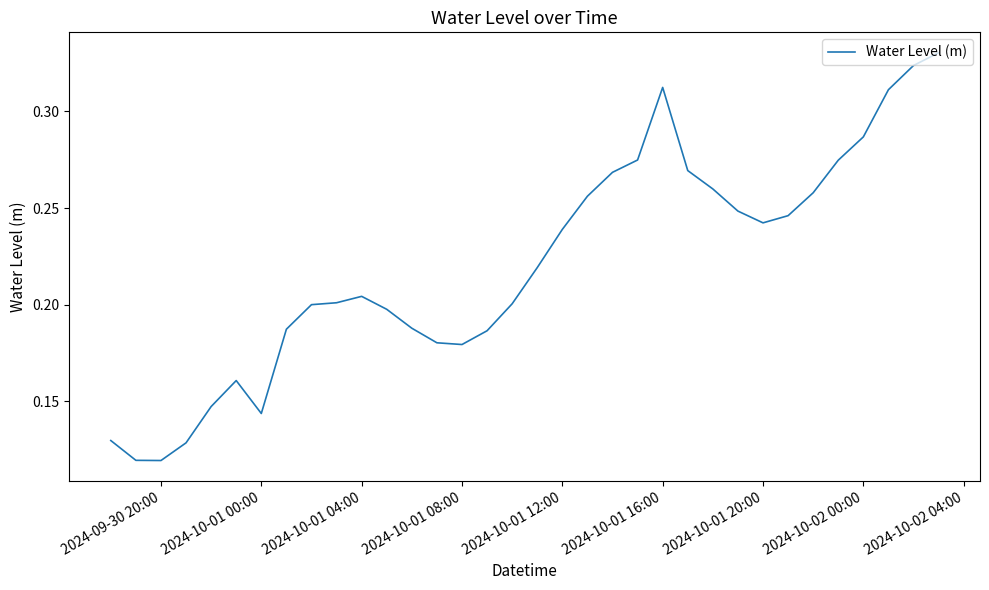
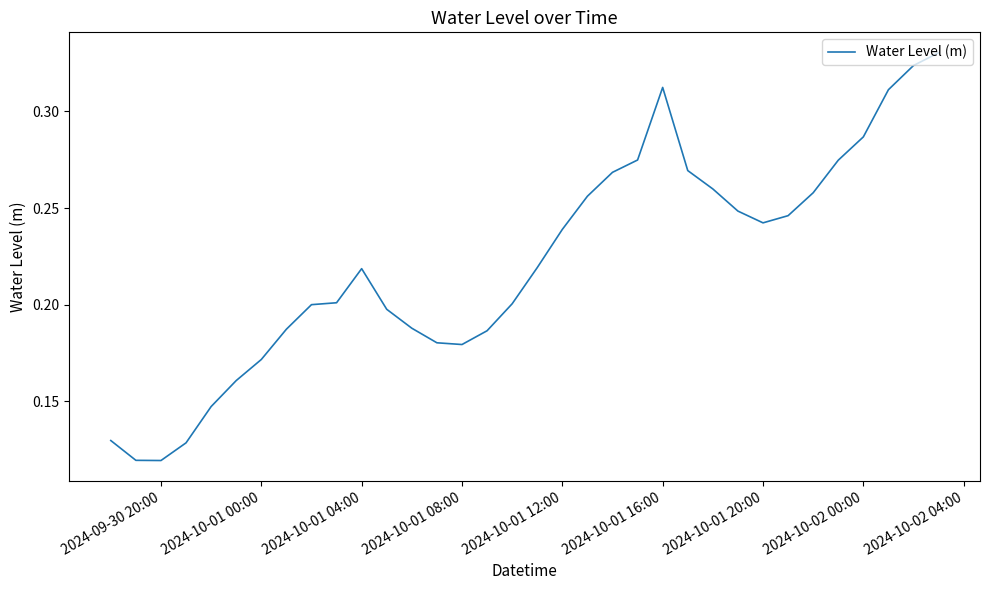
  {
    "2024-09-30 20:00": 0.119,
-   "2024-10-01 00:00": 0.144,
-   "2024-10-01 04:00": 0.204,
+   "2024-10-01 00:00": 0.172,
+   "2024-10-01 04:00": 0.219,
    "2024-10-01 08:00": 0.179,
    "2024-10-01 12:00": 0.239,
    "2024-10-01 16:00": 0.312,
    "2024-10-01 20:00": 0.242,
    "2024-10-02 00:00": 0.287
  }
